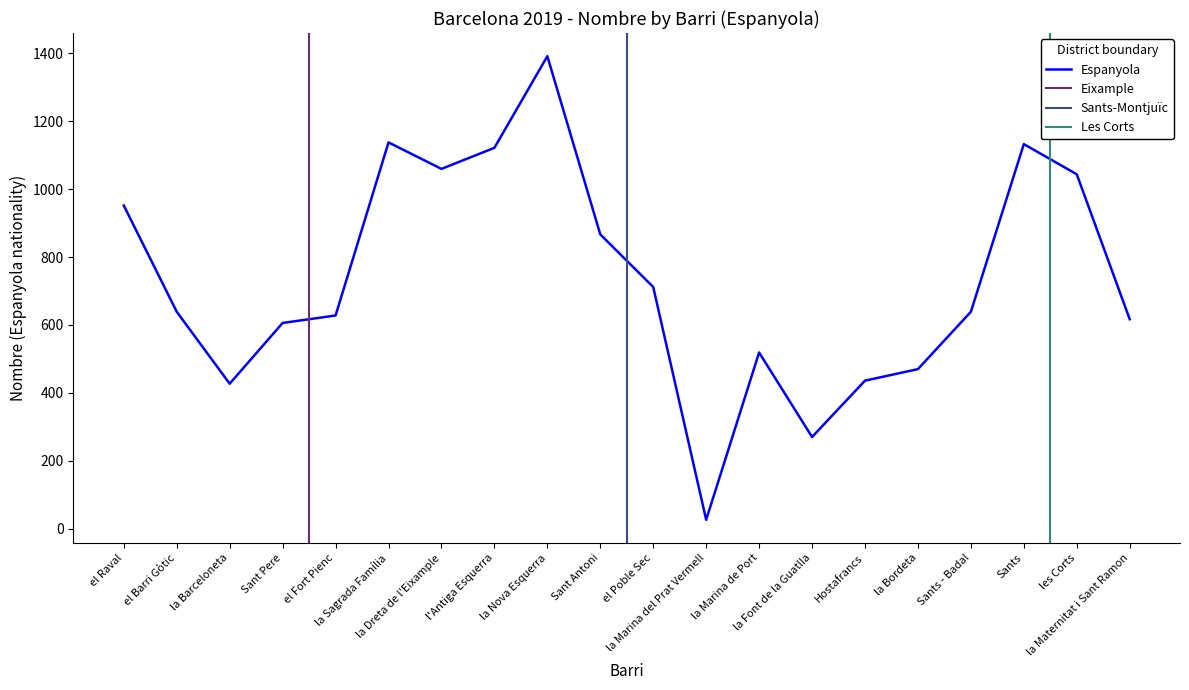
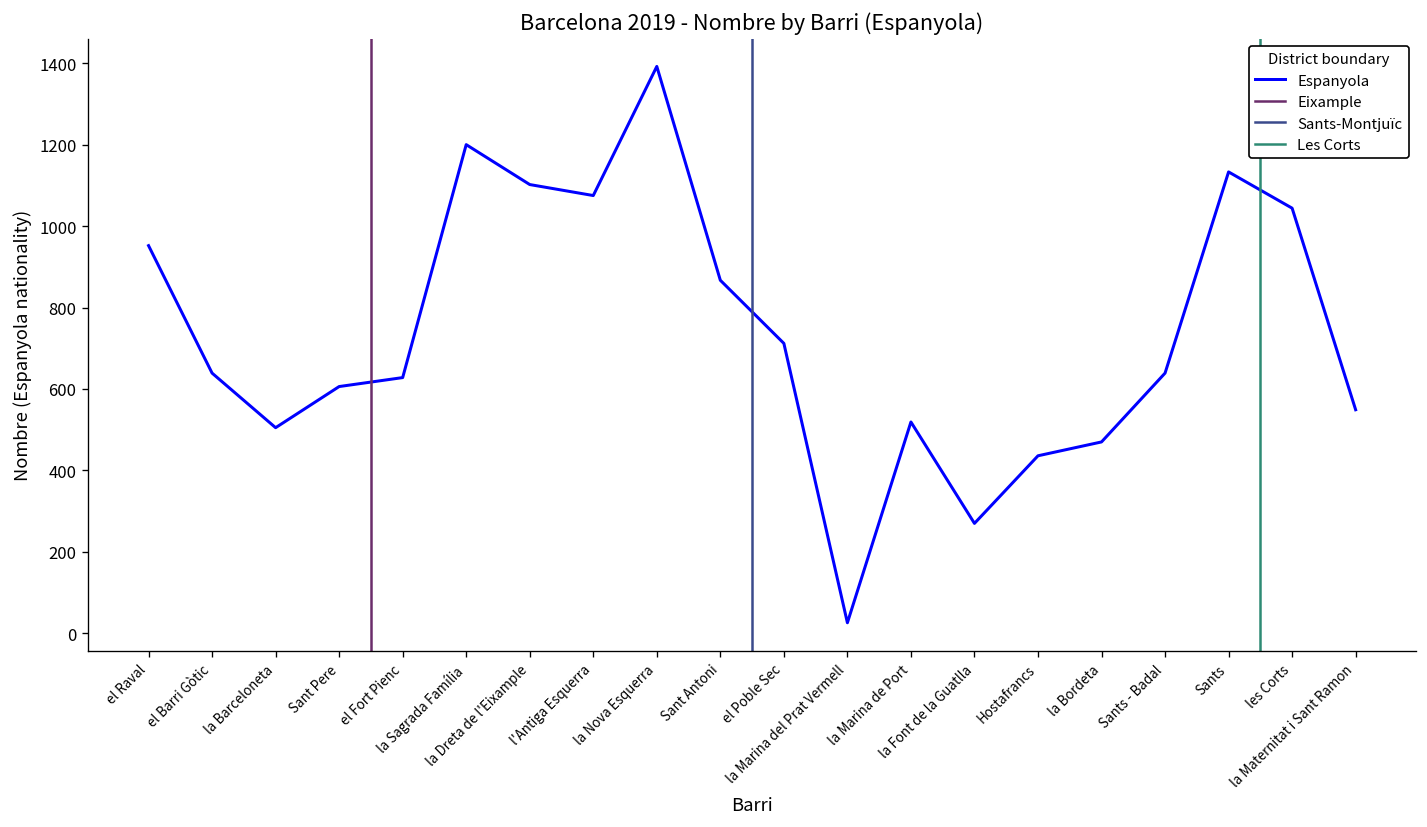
  {
    "el Raval": 950,
    "el Barri Gòtic": 640,
-   "la Barceloneta": 430,
+   "la Barceloneta": 510,
    "Sant Pere": 610,
    "el Fort Pienc": 630,
-   "la Sagrada Família": 1140,
-   "la Dreta de l'Eixample": 1060,
-   "l'Antiga Esquerra": 1120,
+   "la Sagrada Família": 1200,
+   "la Dreta de l'Eixample": 1100,
+   "l'Antiga Esquerra": 1080,
    "la Nova Esquerra": 1390,
    "Sant Antoni": 870,
    "el Poble Sec": 710,
    "la Marina del Prat Vermell": 30,
    "la Marina de Port": 520,
    "la Font de la Guatlla": 270,
    "Hostafrancs": 440,
    "la Bordeta": 470,
    "Sants - Badal": 640,
    "Sants": 1130,
    "les Corts": 1040,
-   "la Maternitat i Sant Ramon": 620
+   "la Maternitat i Sant Ramon": 550
  }
